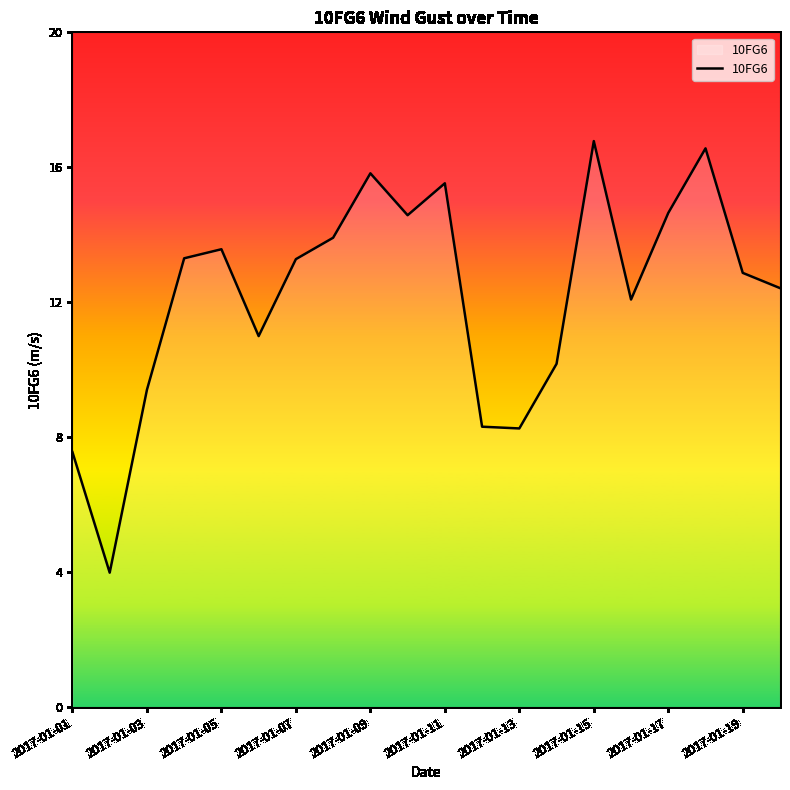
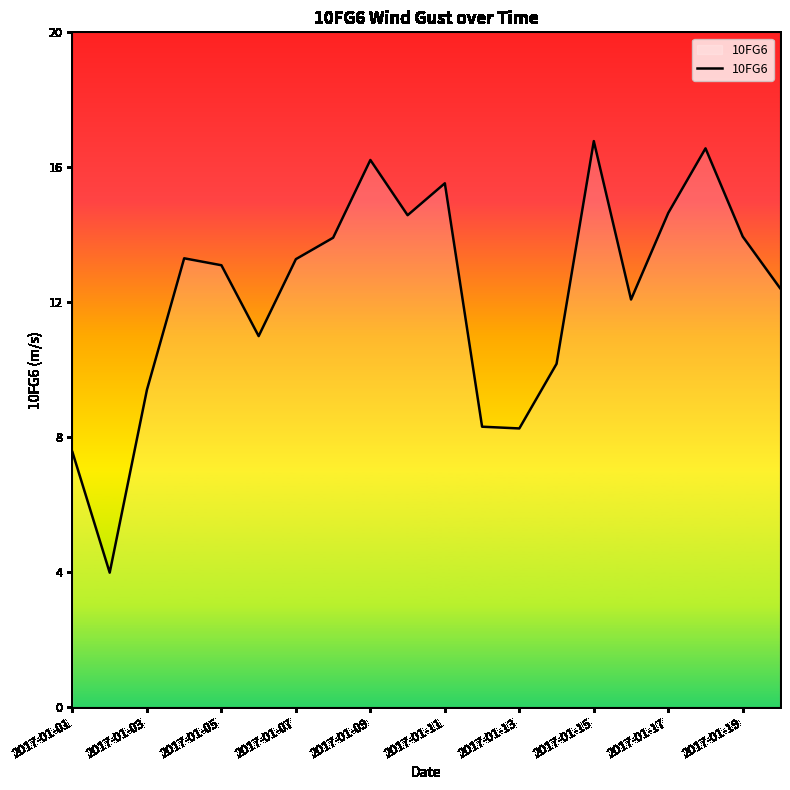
  {
    "2017-01-01": 7.6,
    "2017-01-03": 9.4,
-   "2017-01-05": 13.6,
+   "2017-01-05": 13.1,
    "2017-01-07": 13.3,
-   "2017-01-09": 15.8,
+   "2017-01-09": 16.2,
    "2017-01-11": 15.5,
    "2017-01-13": 8.3,
    "2017-01-15": 16.8,
    "2017-01-17": 14.6,
-   "2017-01-19": 12.9
+   "2017-01-19": 13.9
  }
